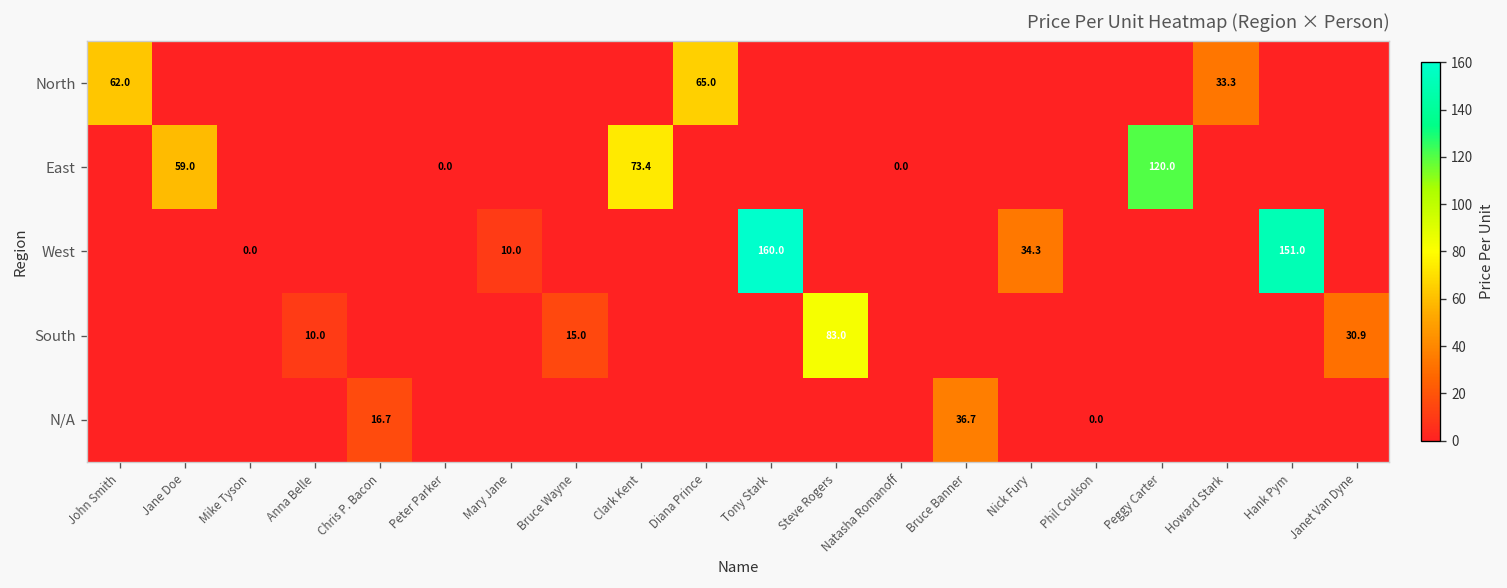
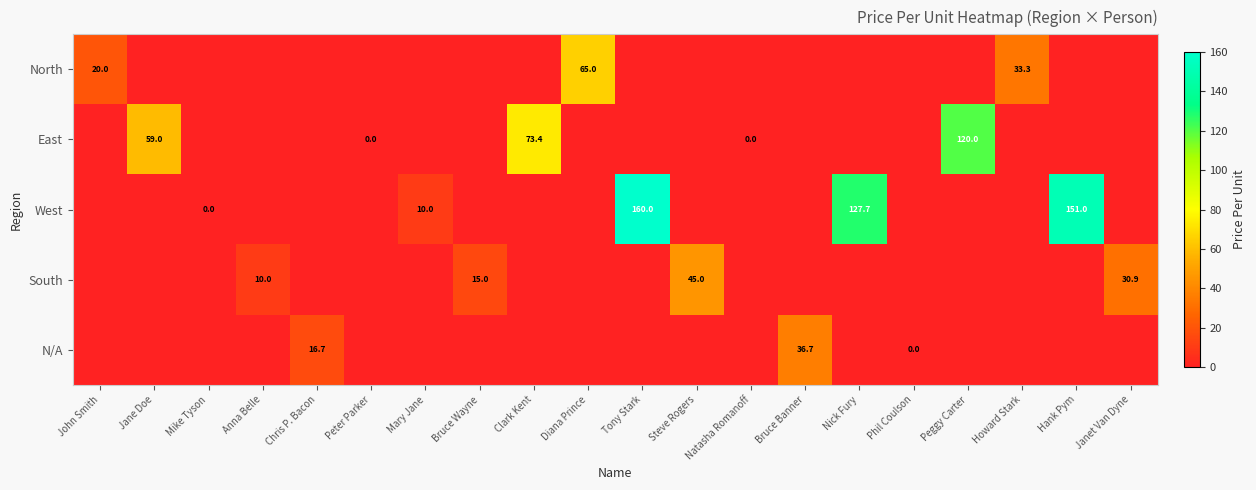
  {
    "North": {
-     "John Smith": 62.0,
+     "John Smith": 20.0,
      "Diana Prince": 65.0,
      "Howard Stark": 33.3
    },
    "East": {
      "Jane Doe": 59.0,
      "Peter Parker": 0.0,
      "Clark Kent": 73.4,
      "Natasha Romanoff": 0.0,
      "Peggy Carter": 120.0
    },
    "West": {
      "Mike Tyson": 0.0,
      "Mary Jane": 10.0,
      "Tony Stark": 160.0,
-     "Nick Fury": 34.3,
+     "Nick Fury": 127.7,
      "Hank Pym": 151.0
    },
    "South": {
      "Anna Belle": 10.0,
      "Bruce Wayne": 15.0,
-     "Steve Rogers": 83.0,
+     "Steve Rogers": 45.0,
      "Janet Van Dyne": 30.9
    },
    "N/A": {
      "Chris P. Bacon": 16.7,
      "Bruce Banner": 36.7,
      "Phil Coulson": 0.0
    }
  }
